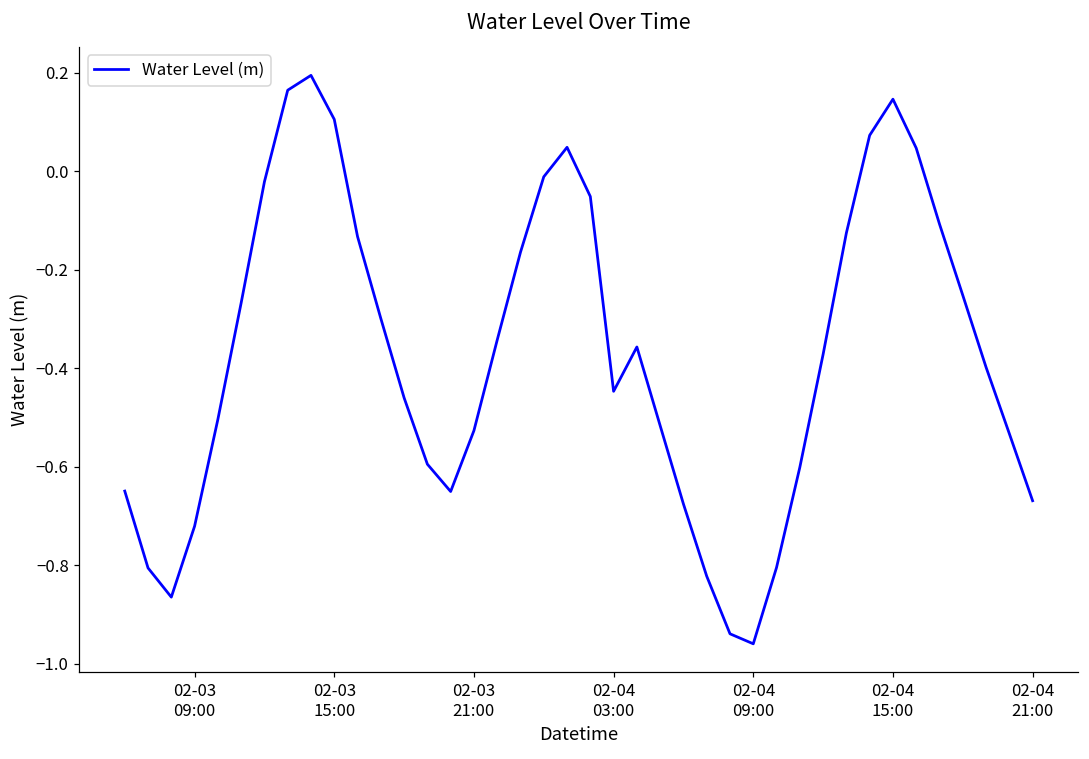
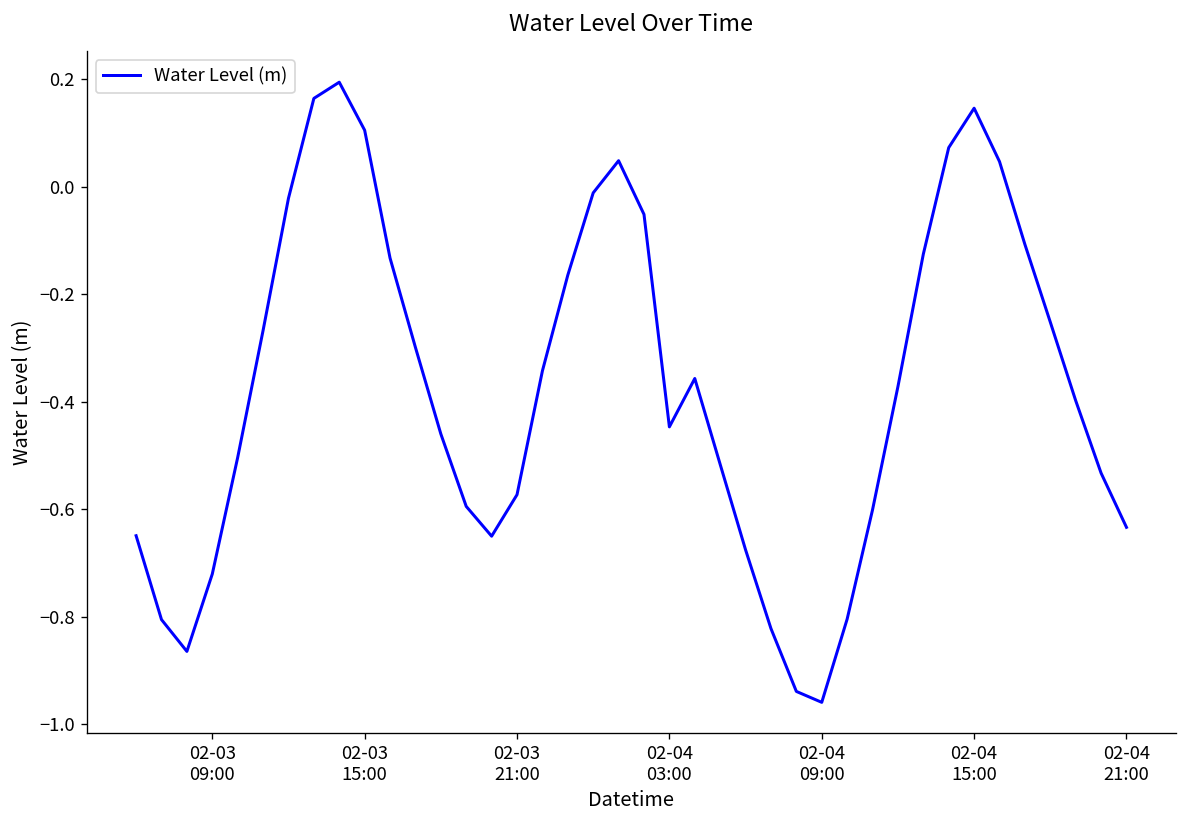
  {
    "02-03 09:00": -0.72,
    "02-03 15:00": 0.11,
-   "02-03 21:00": -0.53,
+   "02-03 21:00": -0.57,
    "02-04 03:00": -0.45,
    "02-04 09:00": -0.96,
    "02-04 15:00": 0.15,
-   "02-04 21:00": -0.67
+   "02-04 21:00": -0.63
  }
